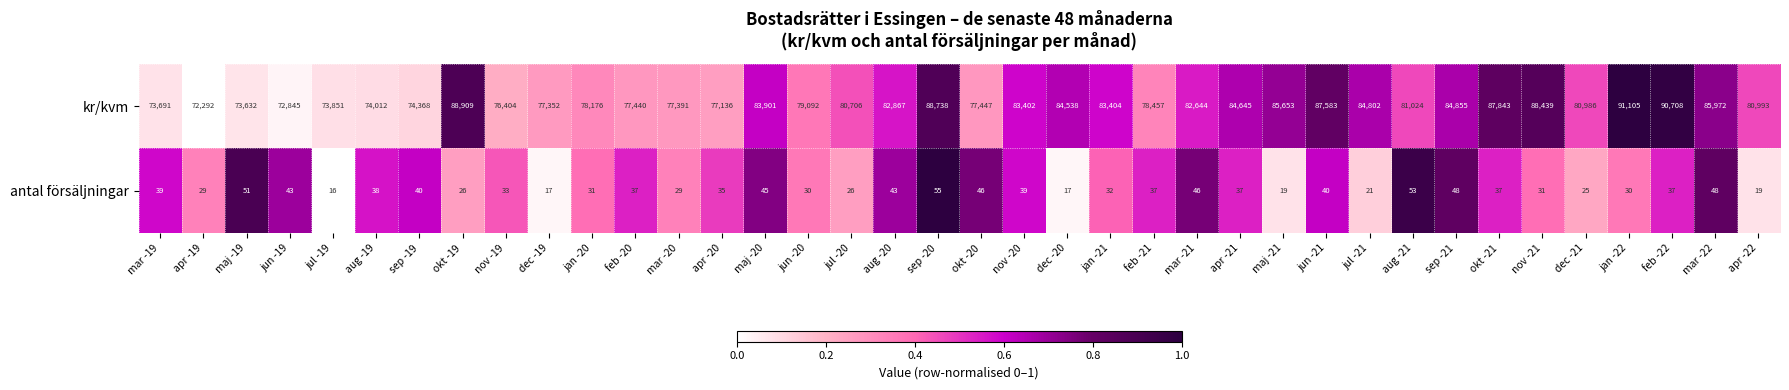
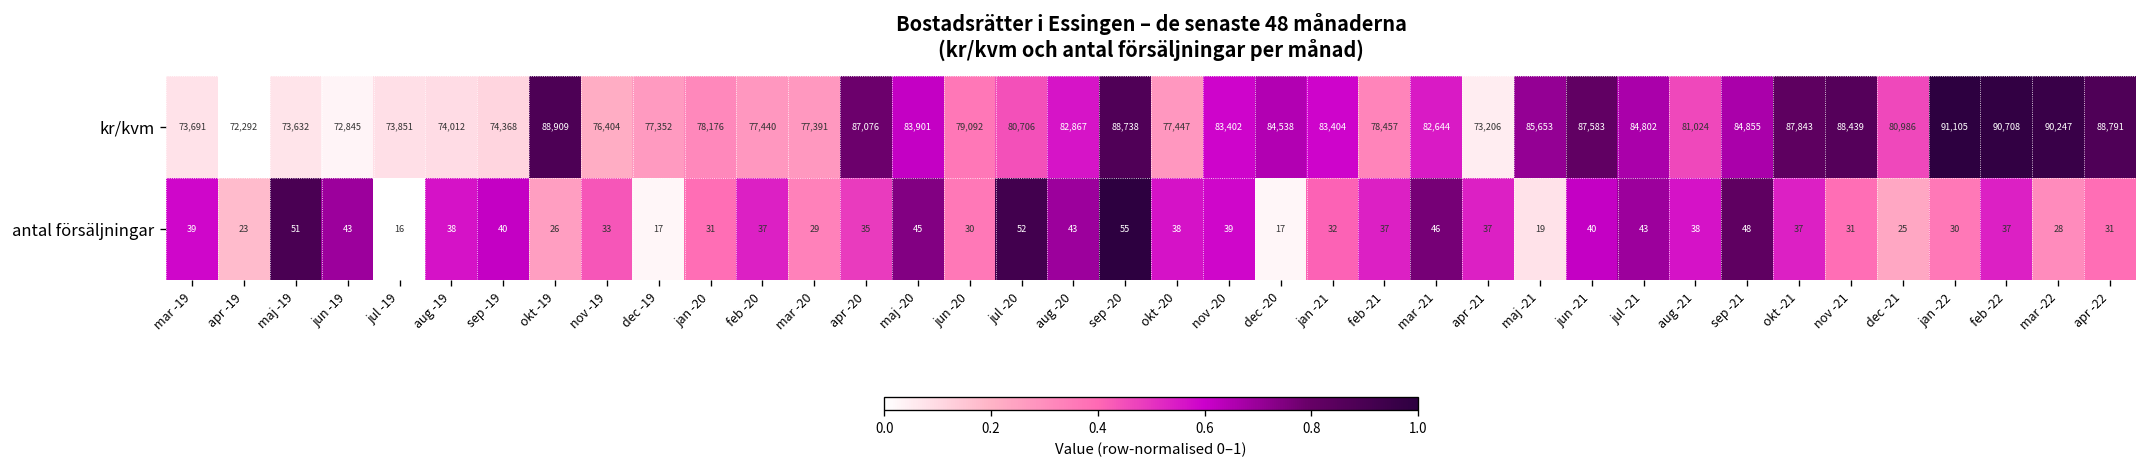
  {
    "kr/kvm": {
      "mar -19": "73,691",
      "apr -19": "72,292",
      "maj -19": "73,632",
      "jun -19": "72,845",
      "jul -19": "73,851",
      "aug -19": "74,012",
      "sep -19": "74,368",
      "okt -19": "88,909",
      "nov -19": "76,404",
      "dec -19": "77,352",
      "jan -20": "78,176",
      "feb -20": "77,440",
      "mar -20": "77,391",
-     "apr -20": "77,136",
+     "apr -20": "87,076",
      "maj -20": "83,901",
      "jun -20": "79,092",
      "jul -20": "80,706",
      "aug -20": "82,867",
      "sep -20": "88,738",
      "okt -20": "77,447",
      "nov -20": "83,402",
      "dec -20": "84,538",
      "jan -21": "83,404",
      "feb -21": "78,457",
      "mar -21": "82,644",
-     "apr -21": "84,645",
+     "apr -21": "73,206",
      "maj -21": "85,653",
      "jun -21": "87,583",
      "jul -21": "84,802",
      "aug -21": "81,024",
      "sep -21": "84,855",
      "okt -21": "87,843",
      "nov -21": "88,439",
      "dec -21": "80,986",
      "jan -22": "91,105",
      "feb -22": "90,708",
-     "mar -22": "85,972",
-     "apr -22": "80,993"
+     "mar -22": "90,247",
+     "apr -22": "88,791"
    },
    "antal försäljningar": {
      "mar -19": "39",
-     "apr -19": "29",
+     "apr -19": "23",
      "maj -19": "51",
      "jun -19": "43",
      "jul -19": "16",
      "aug -19": "38",
      "sep -19": "40",
      "okt -19": "26",
      "nov -19": "33",
      "dec -19": "17",
      "jan -20": "31",
      "feb -20": "37",
      "mar -20": "29",
      "apr -20": "35",
      "maj -20": "45",
      "jun -20": "30",
-     "jul -20": "26",
+     "jul -20": "52",
      "aug -20": "43",
      "sep -20": "55",
-     "okt -20": "46",
+     "okt -20": "38",
      "nov -20": "39",
      "dec -20": "17",
      "jan -21": "32",
      "feb -21": "37",
      "mar -21": "46",
      "apr -21": "37",
      "maj -21": "19",
      "jun -21": "40",
-     "jul -21": "21",
-     "aug -21": "53",
+     "jul -21": "43",
+     "aug -21": "38",
      "sep -21": "48",
      "okt -21": "37",
      "nov -21": "31",
      "dec -21": "25",
      "jan -22": "30",
      "feb -22": "37",
-     "mar -22": "48",
-     "apr -22": "19"
+     "mar -22": "28",
+     "apr -22": "31"
    }
  }
